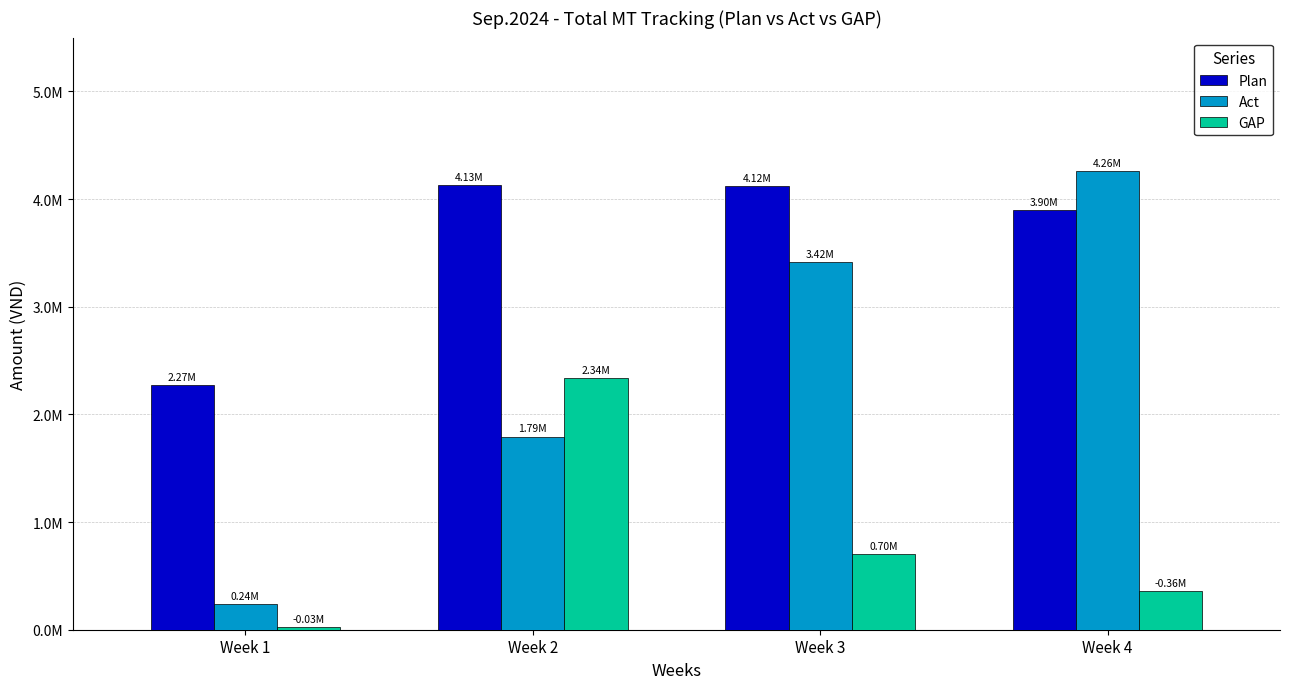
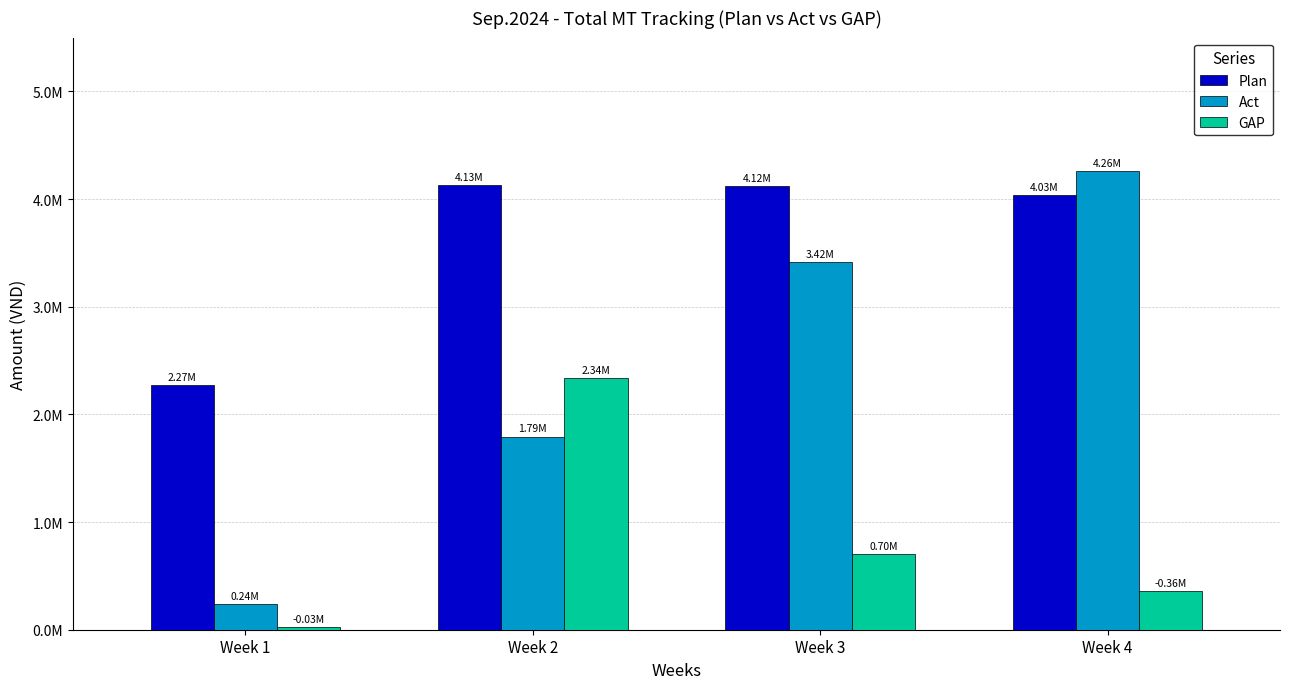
  {
    "Plan": {
      "Week 1": "2.27M",
      "Week 2": "4.13M",
      "Week 3": "4.12M",
-     "Week 4": "3.90M"
+     "Week 4": "4.03M"
    },
    "Act": {
      "Week 1": "0.24M",
      "Week 2": "1.79M",
      "Week 3": "3.42M",
      "Week 4": "4.26M"
    },
    "GAP": {
      "Week 2": "2.34M",
      "Week 3": "0.70M"
    }
  }
